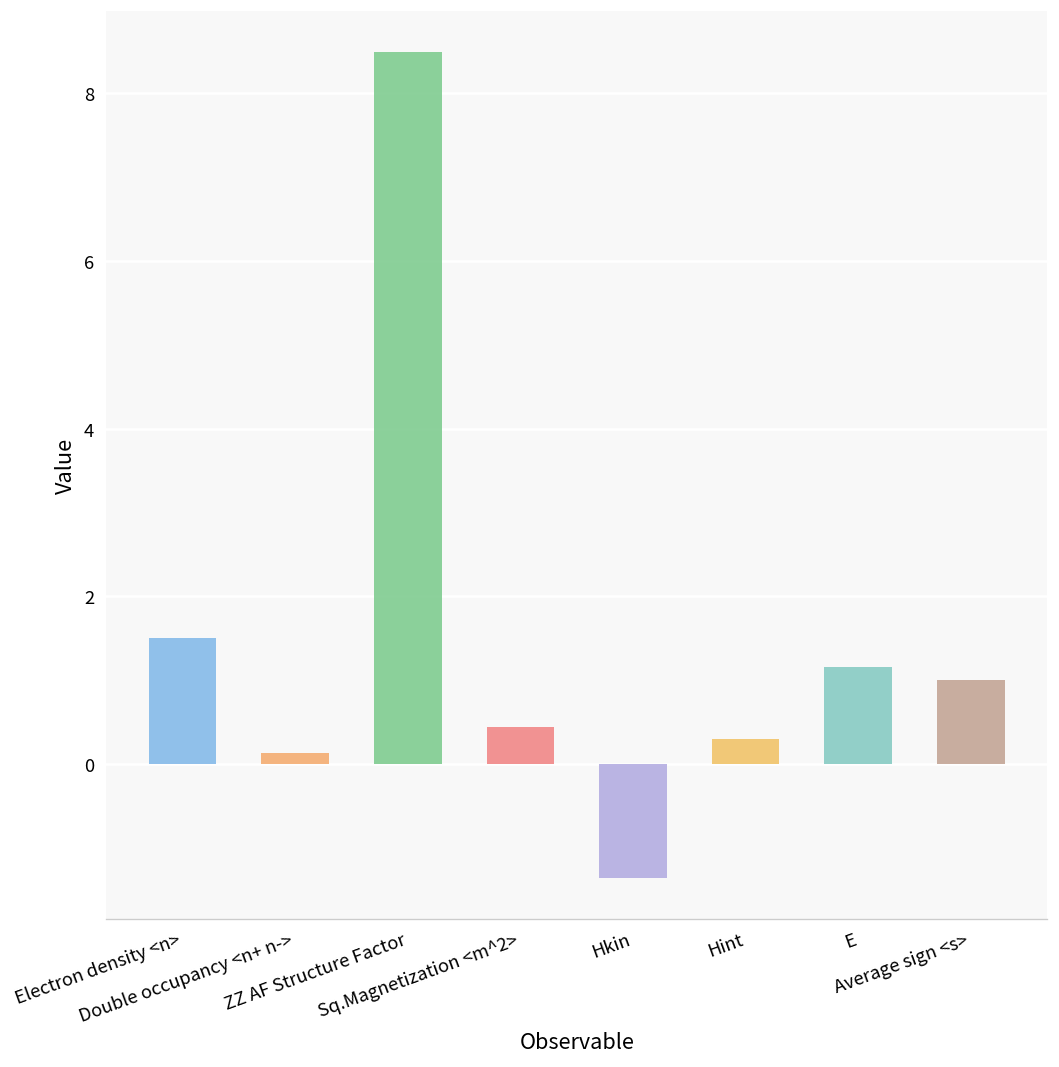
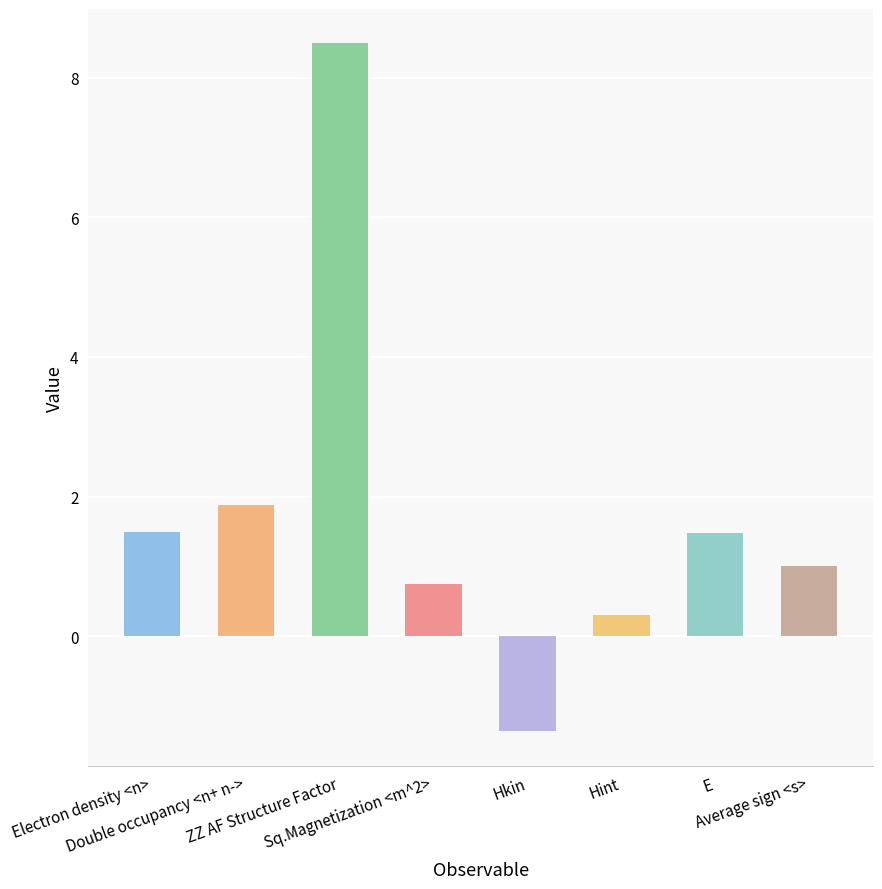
  {
    "Electron density <n>": 1.5,
-   "Double occupancy <n+ n->": 0.1,
+   "Double occupancy <n+ n->": 1.9,
    "ZZ AF Structure Factor": 8.5,
-   "Sq.Magnetization <m^2>": 0.4,
+   "Sq.Magnetization <m^2>": 0.7,
    "Hkin": -1.4,
    "Hint": 0.3,
-   "E": 1.2,
+   "E": 1.5,
    "Average sign <s>": 1.0
  }
